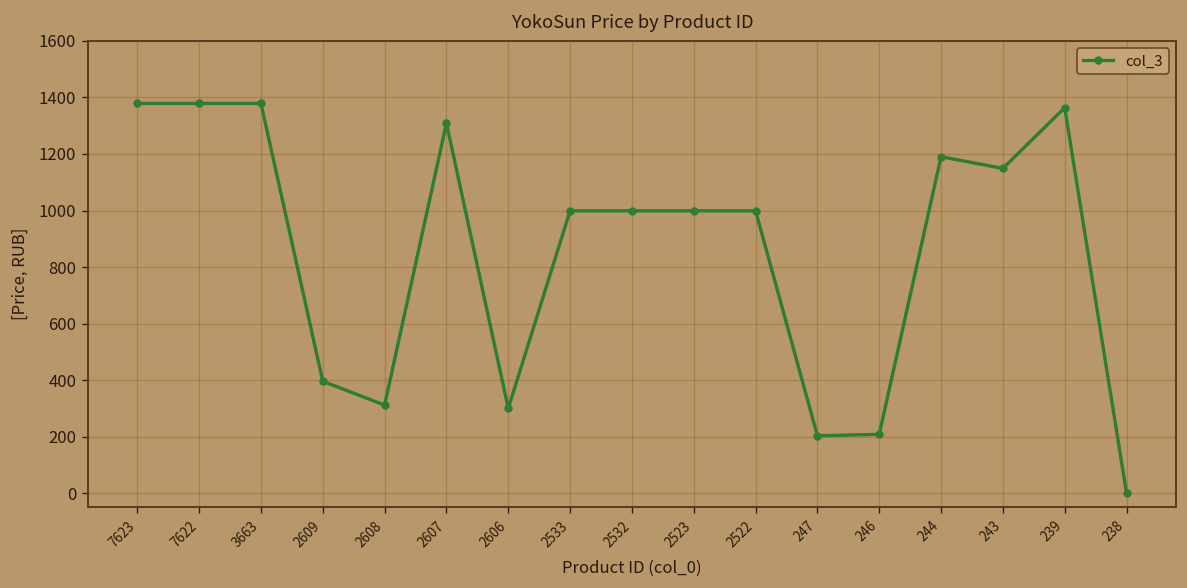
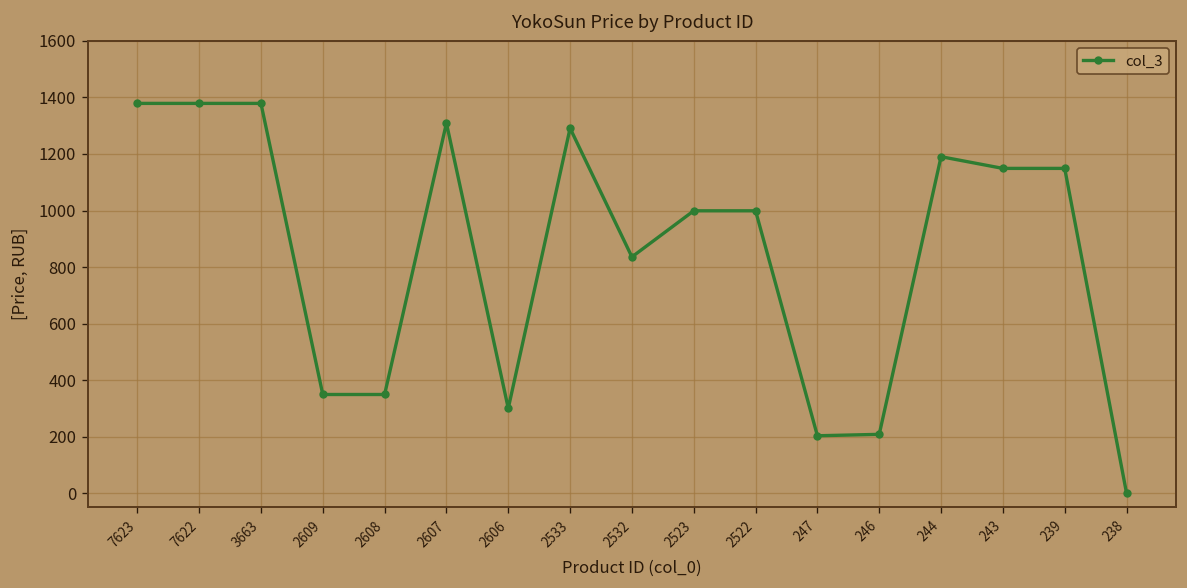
  {
    "7623": 1380,
    "7622": 1380,
    "3663": 1380,
-   "2609": 400,
-   "2608": 310,
+   "2609": 350,
+   "2608": 350,
    "2607": 1310,
    "2606": 300,
-   "2533": 1000,
-   "2532": 1000,
+   "2533": 1290,
+   "2532": 840,
    "2523": 1000,
    "2522": 1000,
    "247": 200,
    "246": 210,
    "244": 1190,
    "243": 1150,
-   "239": 1360,
+   "239": 1150,
    "238": 0
  }
